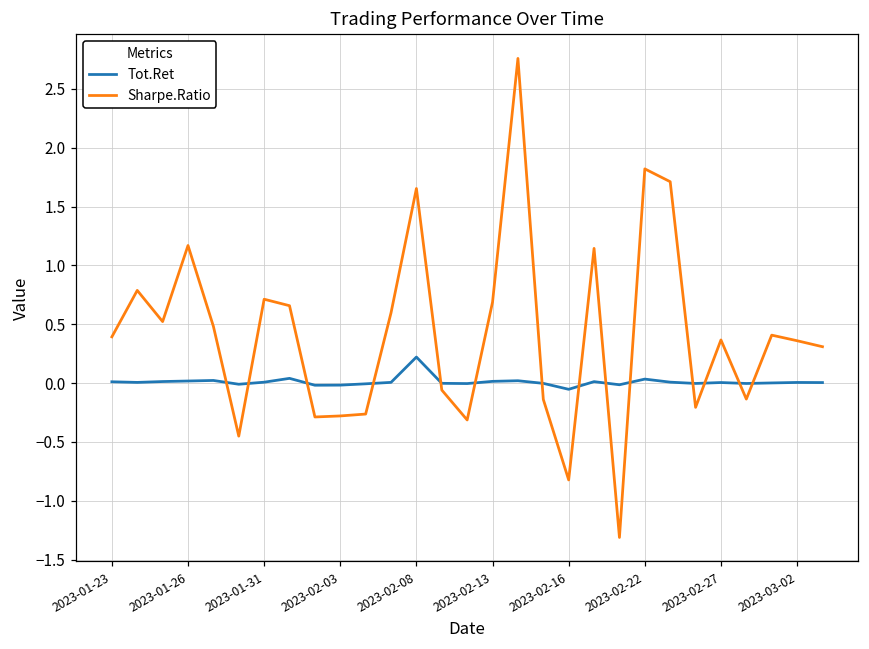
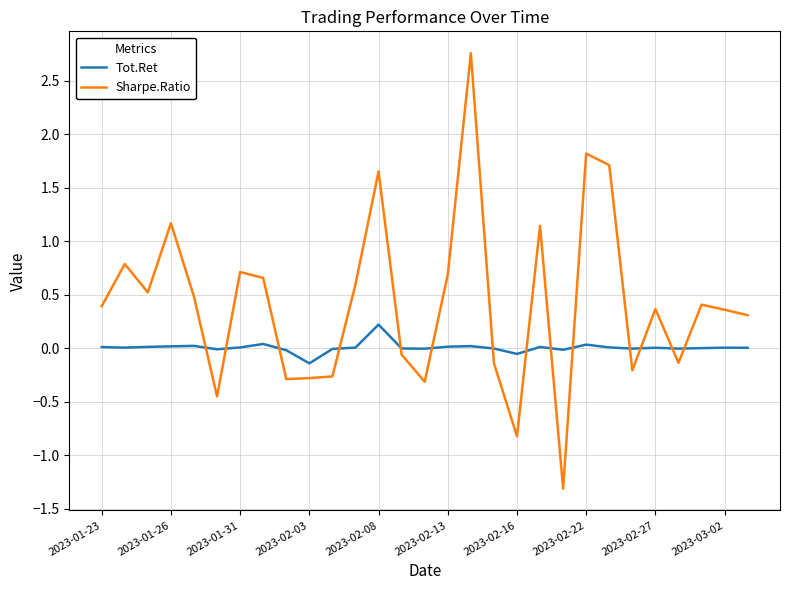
  {
    "Tot.Ret": {
      "2023-01-23": 0.01,
      "2023-01-26": 0.02,
      "2023-01-31": 0.01,
-     "2023-02-03": -0.02,
+     "2023-02-03": -0.14,
      "2023-02-08": 0.22,
      "2023-02-13": 0.02,
      "2023-02-16": -0.05,
      "2023-02-22": 0.03,
      "2023-02-27": 0.01,
      "2023-03-02": 0.01
    },
    "Sharpe.Ratio": {
      "2023-01-23": 0.39,
      "2023-01-26": 1.17,
      "2023-01-31": 0.71,
      "2023-02-03": -0.28,
      "2023-02-08": 1.65,
      "2023-02-13": 0.69,
      "2023-02-16": -0.82,
      "2023-02-22": 1.82,
      "2023-02-27": 0.37,
      "2023-03-02": 0.36
    }
  }
